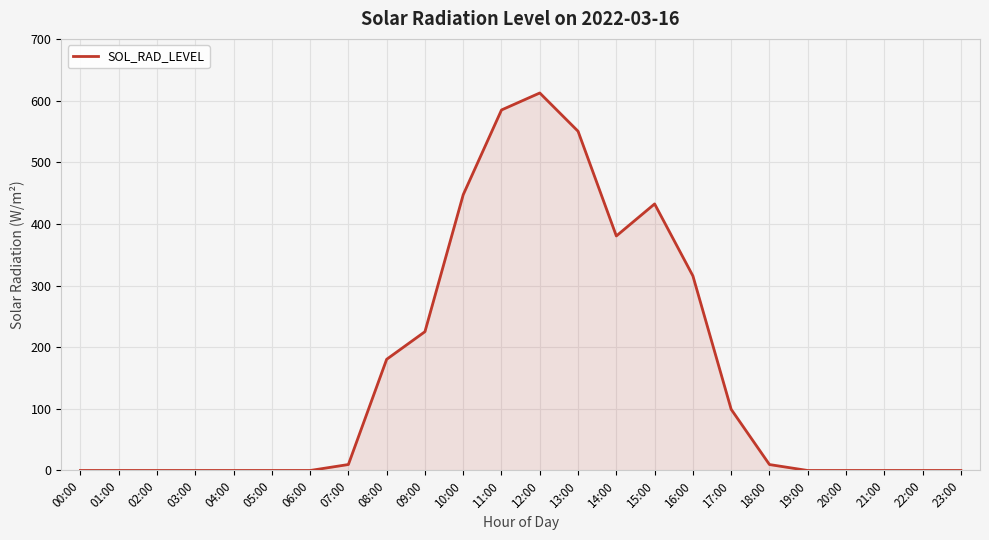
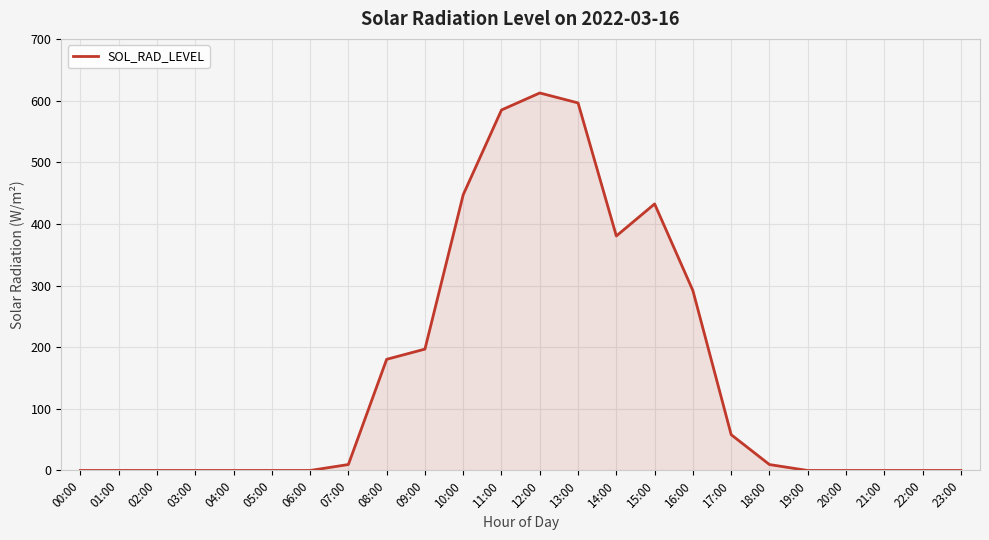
  {
    "00:00": 0,
    "01:00": 0,
    "02:00": 0,
    "03:00": 0,
    "04:00": 0,
    "05:00": 0,
    "06:00": 0,
    "07:00": 10,
    "08:00": 180,
-   "09:00": 230,
+   "09:00": 200,
    "10:00": 450,
    "11:00": 580,
    "12:00": 610,
-   "13:00": 550,
+   "13:00": 600,
    "14:00": 380,
    "15:00": 430,
-   "16:00": 320,
-   "17:00": 100,
+   "16:00": 290,
+   "17:00": 60,
    "18:00": 10,
    "19:00": 0,
    "20:00": 0,
    "21:00": 0,
    "22:00": 0,
    "23:00": 0
  }
